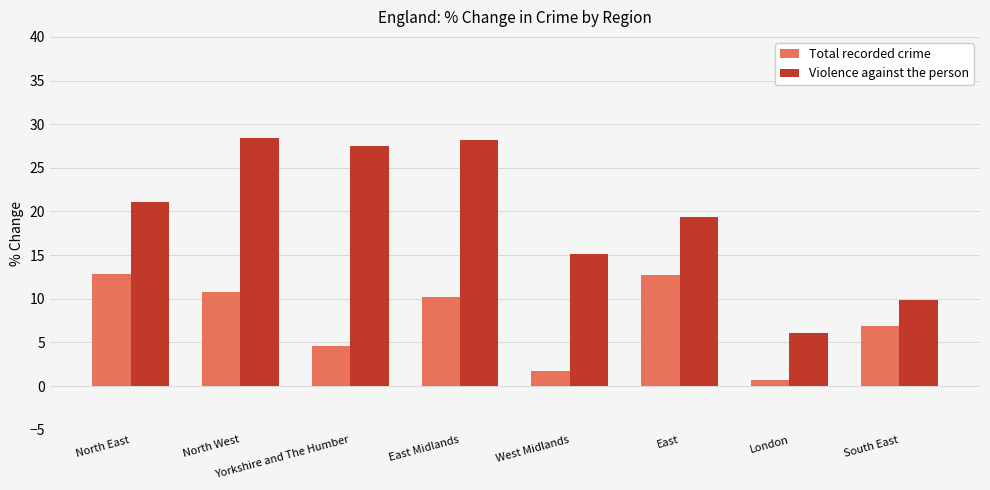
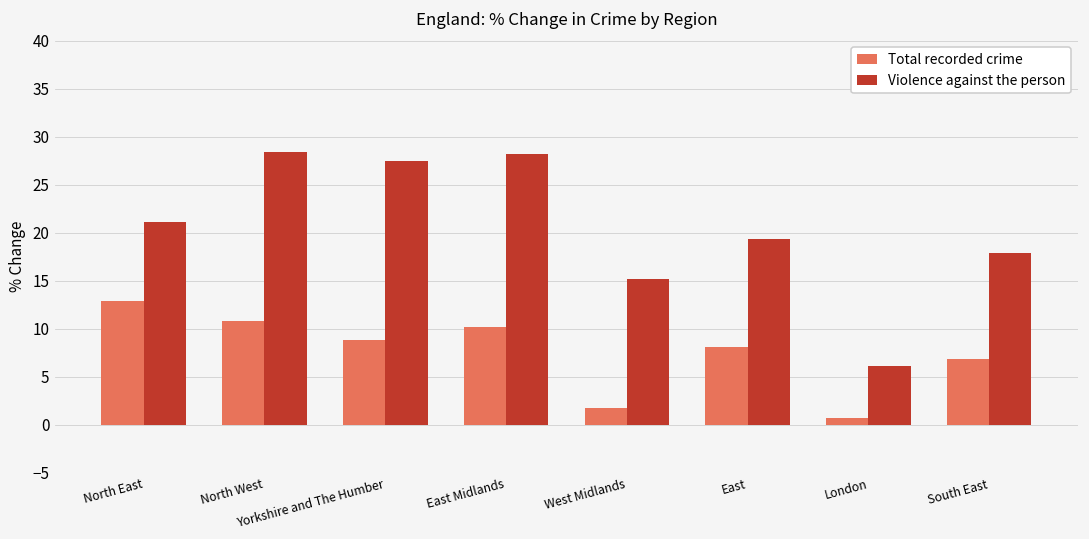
  {
    "Total recorded crime": {
      "North East": 13,
      "North West": 11,
-     "Yorkshire and The Humber": 5,
+     "Yorkshire and The Humber": 9,
      "East Midlands": 10,
      "West Midlands": 2,
-     "East": 13,
+     "East": 8,
      "London": 1,
      "South East": 7
    },
    "Violence against the person": {
      "North East": 21,
      "North West": 28,
      "Yorkshire and The Humber": 28,
      "East Midlands": 28,
      "West Midlands": 15,
      "East": 19,
      "London": 6,
-     "South East": 10
+     "South East": 18
    }
  }
